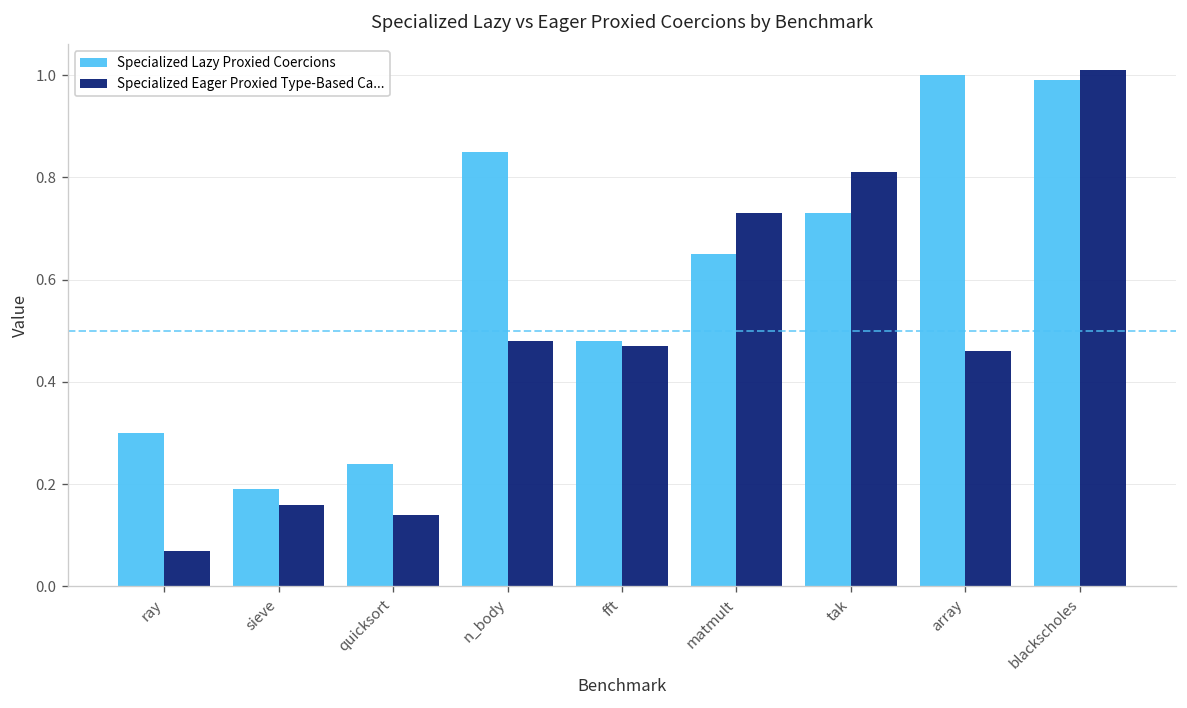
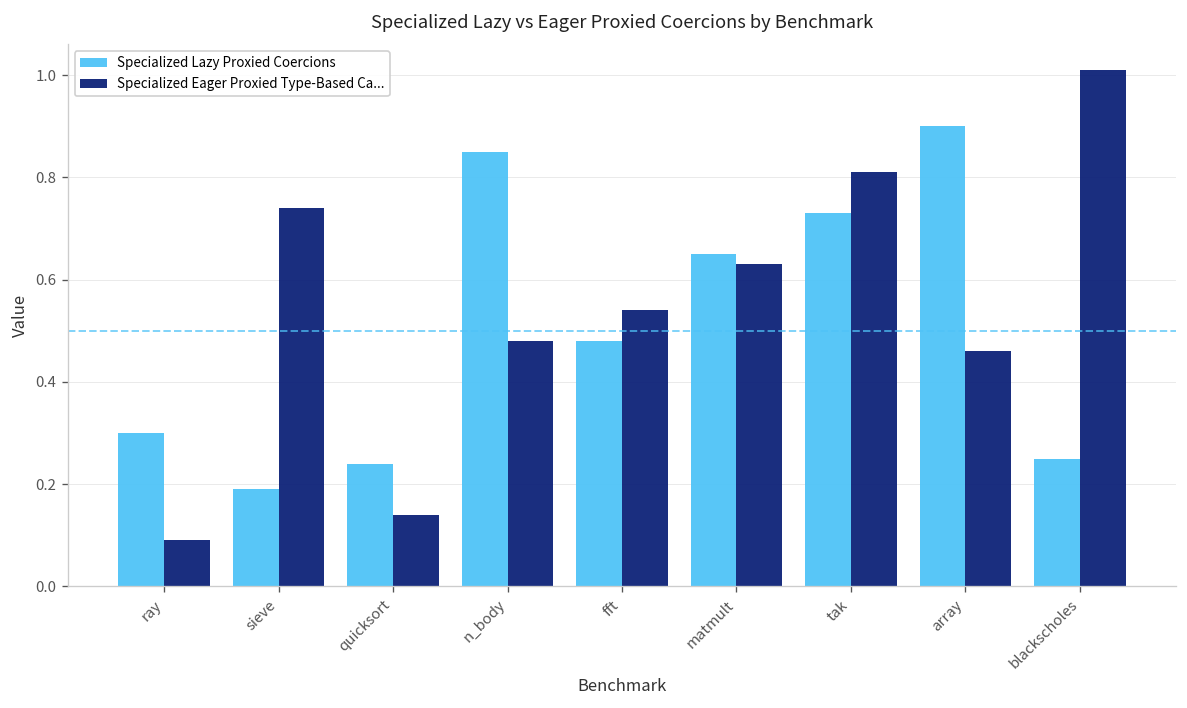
  {
    "Specialized Lazy Proxied Coercions": {
      "ray": 0.30,
      "sieve": 0.19,
      "quicksort": 0.24,
      "n_body": 0.85,
      "fft": 0.48,
      "matmult": 0.65,
      "tak": 0.73,
-     "array": 1.0,
-     "blackscholes": 0.99
+     "array": 0.9,
+     "blackscholes": 0.25
    },
    "Specialized Eager Proxied Type-Based Ca...": {
-     "ray": 0.07,
-     "sieve": 0.16,
+     "ray": 0.09,
+     "sieve": 0.74,
      "quicksort": 0.14,
      "n_body": 0.48,
-     "fft": 0.47,
-     "matmult": 0.73,
+     "fft": 0.54,
+     "matmult": 0.63,
      "tak": 0.81,
      "array": 0.46,
      "blackscholes": 1.01
    }
  }
